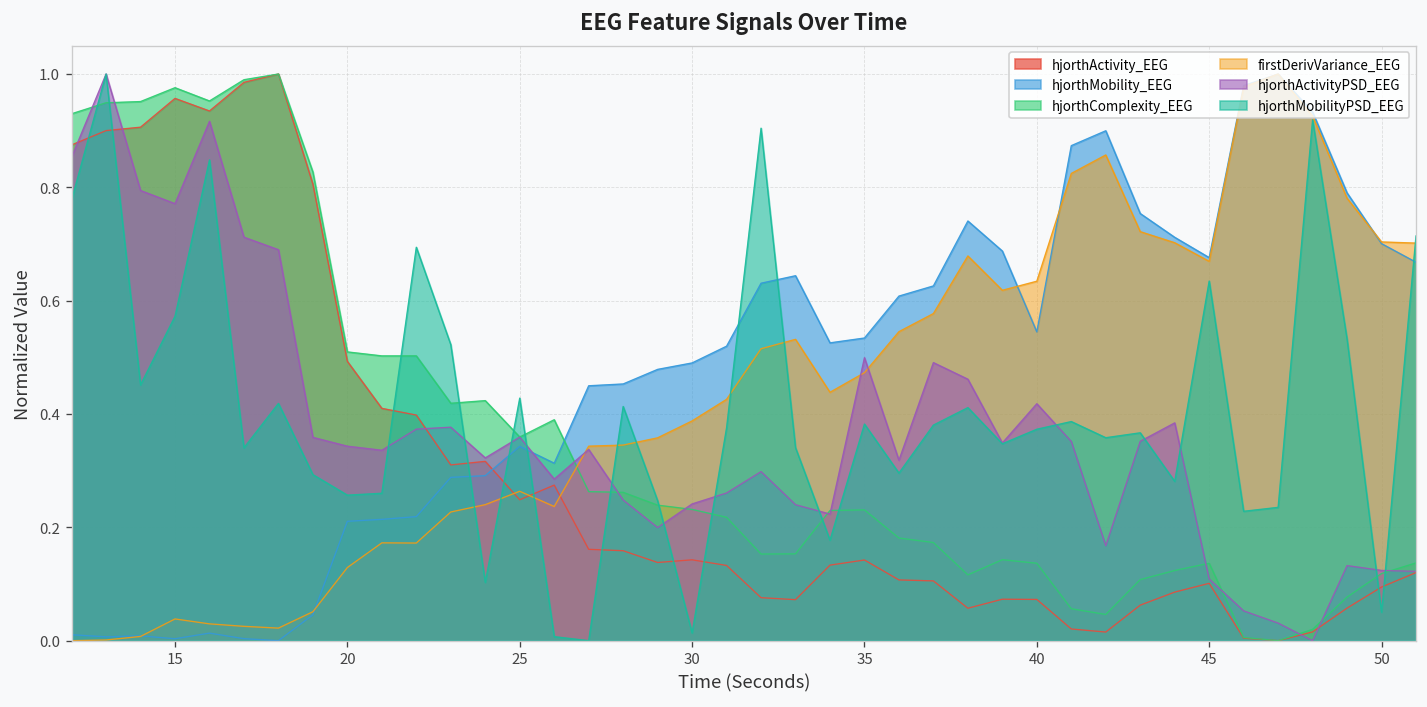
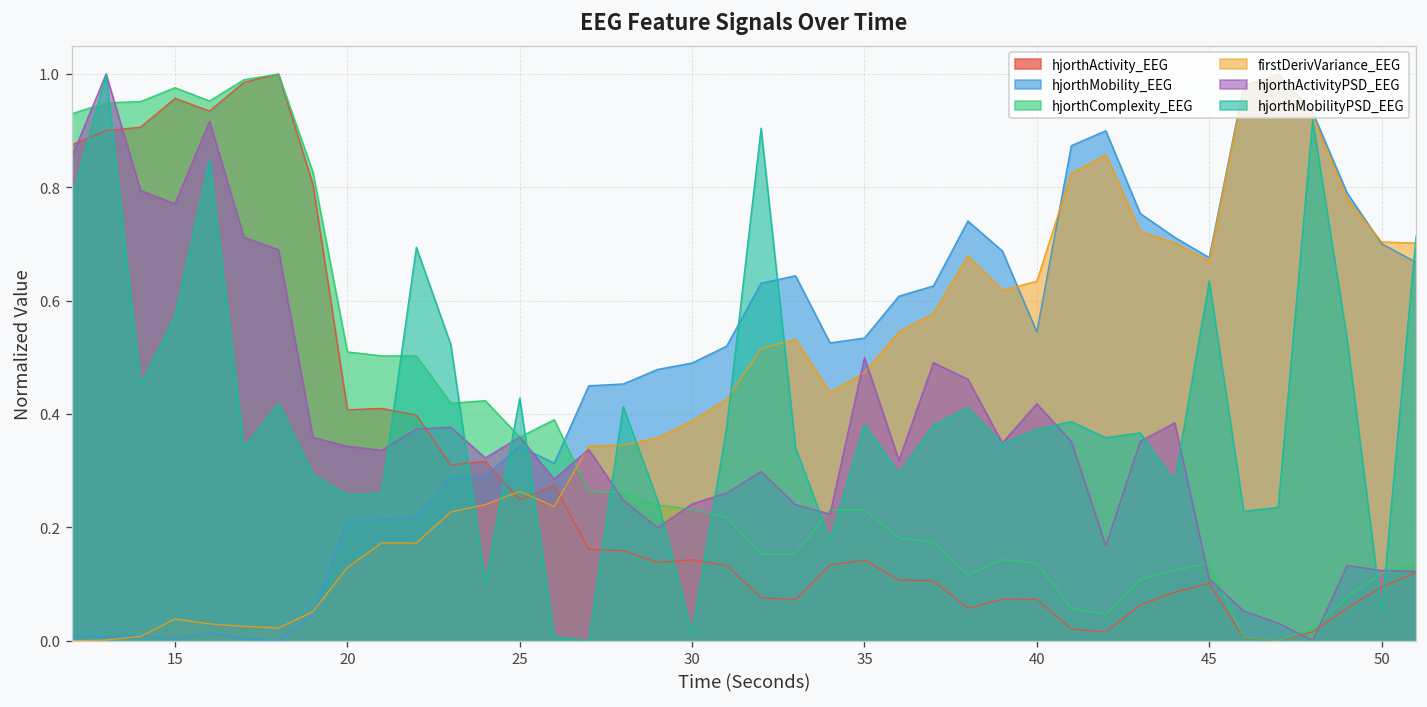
  {
    "hjorthActivity_EEG": {
      "15": 0.96,
-     "20": 0.49,
+     "20": 0.41,
      "25": 0.25,
      "30": 0.14,
      "35": 0.14,
      "40": 0.07,
      "45": 0.10,
      "50": 0.09
    },
    "hjorthMobility_EEG": {
      "15": 0.00,
      "20": 0.21,
      "25": 0.34,
      "30": 0.49,
      "35": 0.53,
      "40": 0.54,
      "45": 0.68
    },
    "firstDerivVariance_EEG": {
      "15": 0.04,
      "20": 0.13,
      "25": 0.26,
      "30": 0.39,
      "35": 0.47,
      "40": 0.63,
      "45": 0.67
    },
    "hjorthActivityPSD_EEG": {
      "15": 0.77,
      "20": 0.34,
      "30": 0.24,
      "35": 0.50,
      "40": 0.42,
      "45": 0.11,
      "50": 0.12
    }
  }
